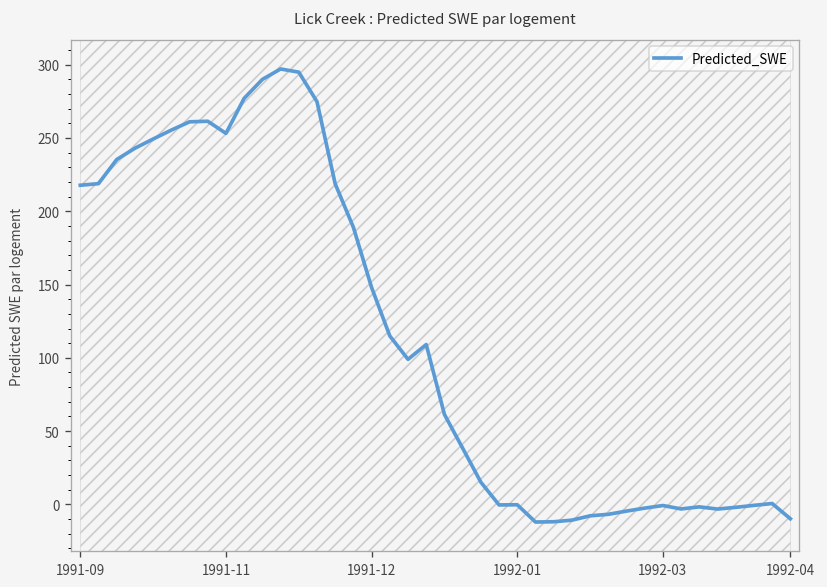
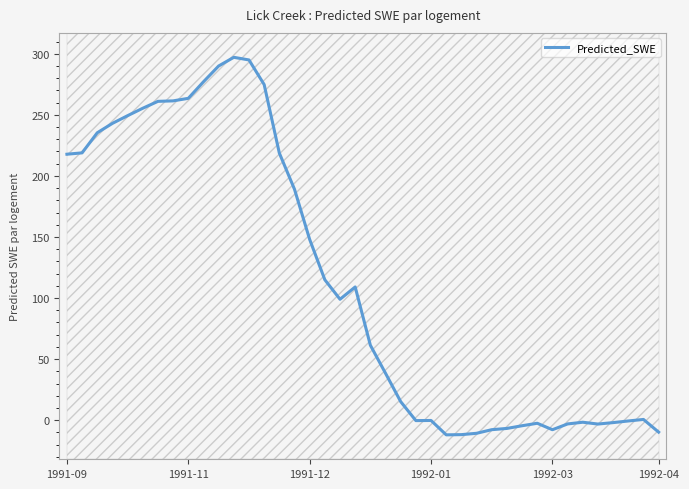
  {
    "Predicted_SWE": {
      "1991-09": 218,
-     "1991-11": 253,
+     "1991-11": 263,
      "1991-12": 148,
      "1992-01": 0,
-     "1992-03": -1,
+     "1992-03": -8,
      "1992-04": -10
    }
  }
